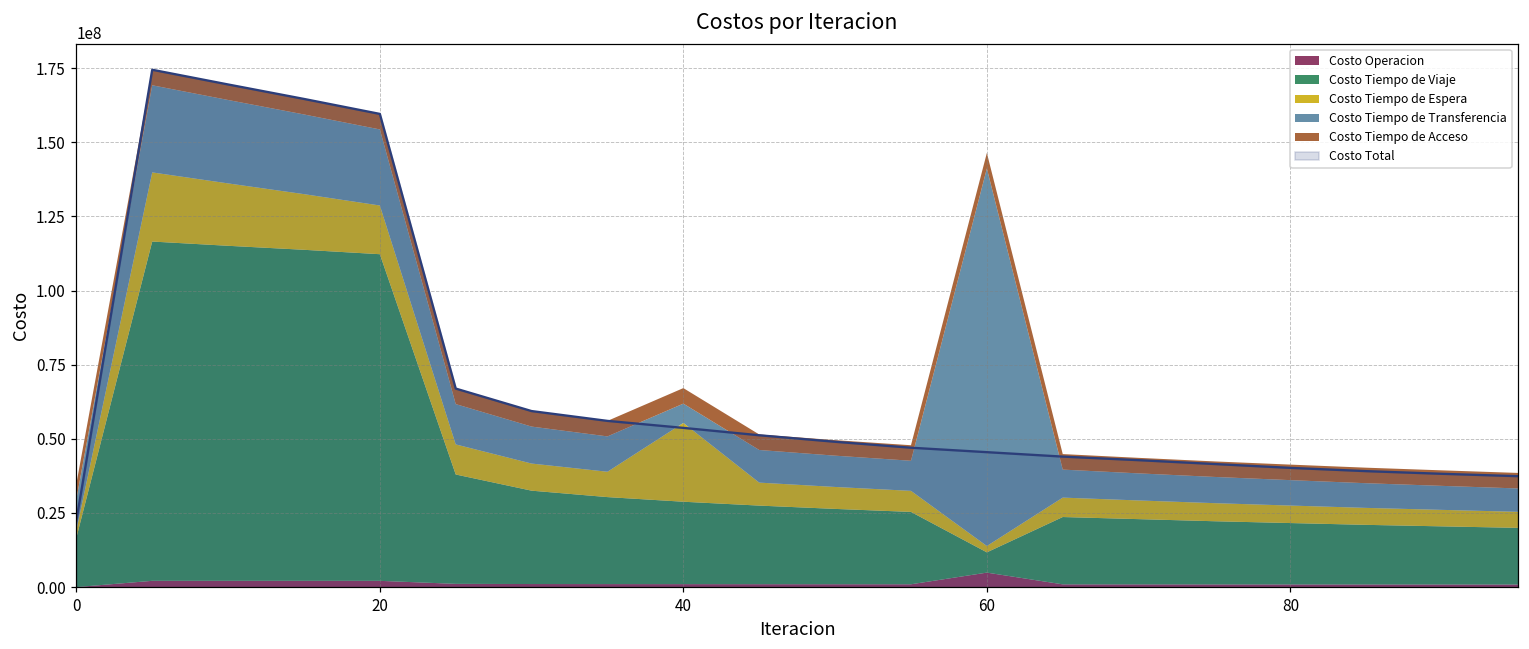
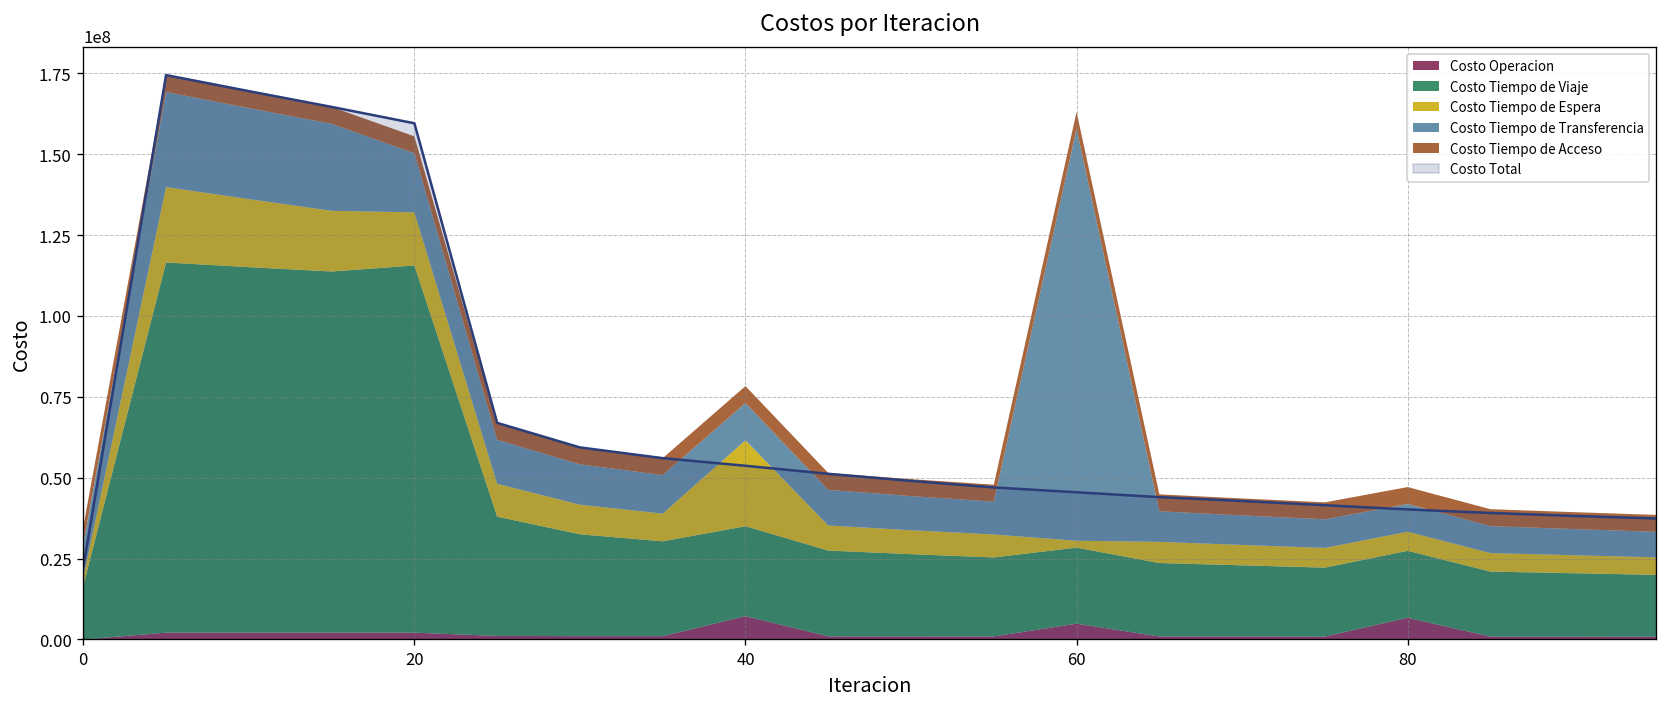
  {
    "Costo Operacion": {
      "0": 0,
      "20": 2000000,
-     "40": 1000000,
+     "40": 7000000,
      "60": 5000000,
-     "80": 1000000
+     "80": 7000000
    },
    "Costo Tiempo de Viaje": {
      "0": 17000000,
-     "20": 110000000,
+     "20": 113000000,
      "40": 28000000,
-     "60": 7000000,
+     "60": 24000000,
      "80": 21000000
    },
    "Costo Tiempo de Espera": {
      "0": 3000000,
      "20": 16000000,
      "40": 27000000,
      "60": 2000000,
      "80": 6000000
    },
    "Costo Tiempo de Transferencia": {
      "0": 10000000,
-     "20": 26000000,
-     "40": 7000000,
+     "20": 18000000,
+     "40": 12000000,
      "60": 127000000,
      "80": 9000000
    },
    "Costo Tiempo de Acceso": {
      "0": 5000000,
      "40": 5000000,
      "60": 5000000,
      "80": 5000000
    },
    "Costo Total": {
      "0": 22000000,
      "40": 54000000,
      "60": 46000000,
      "80": 40000000
    }
  }
